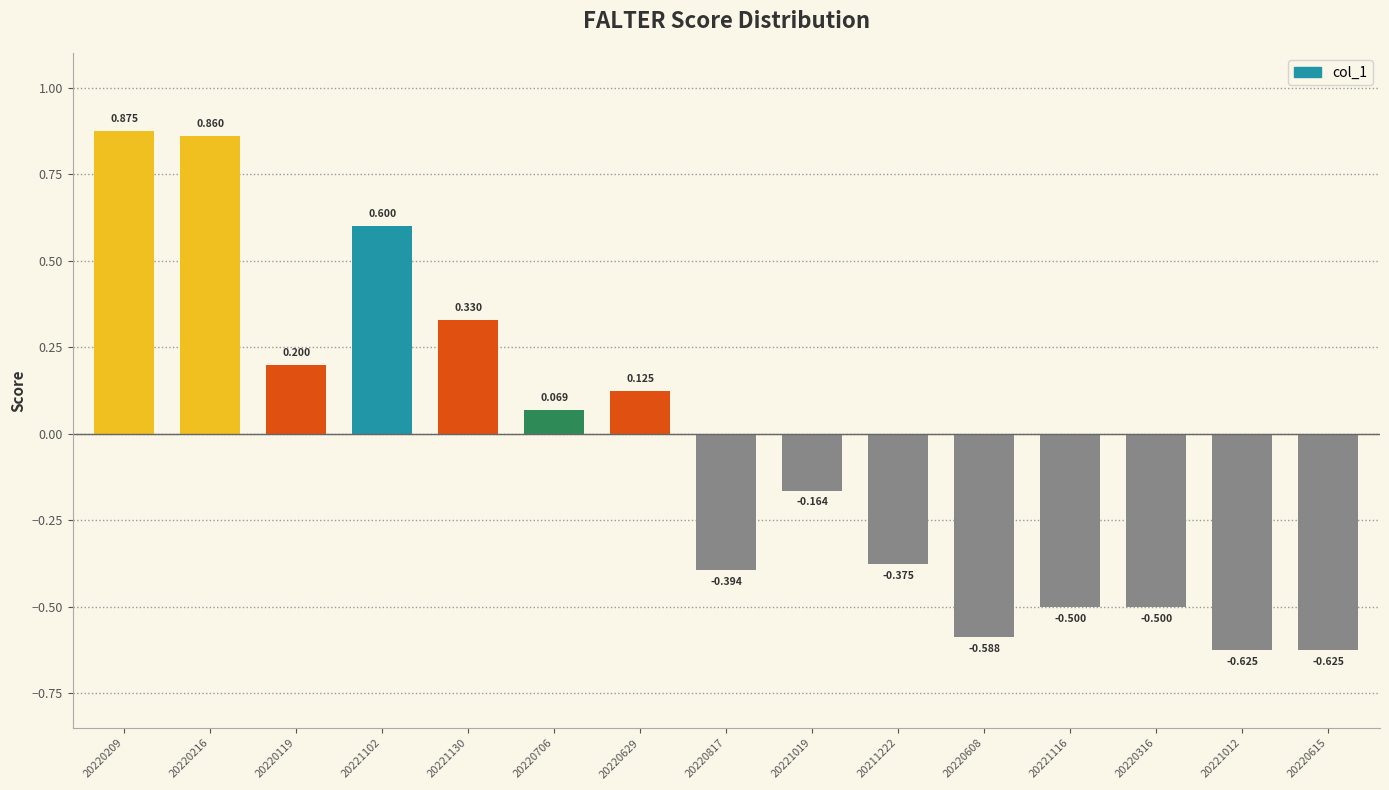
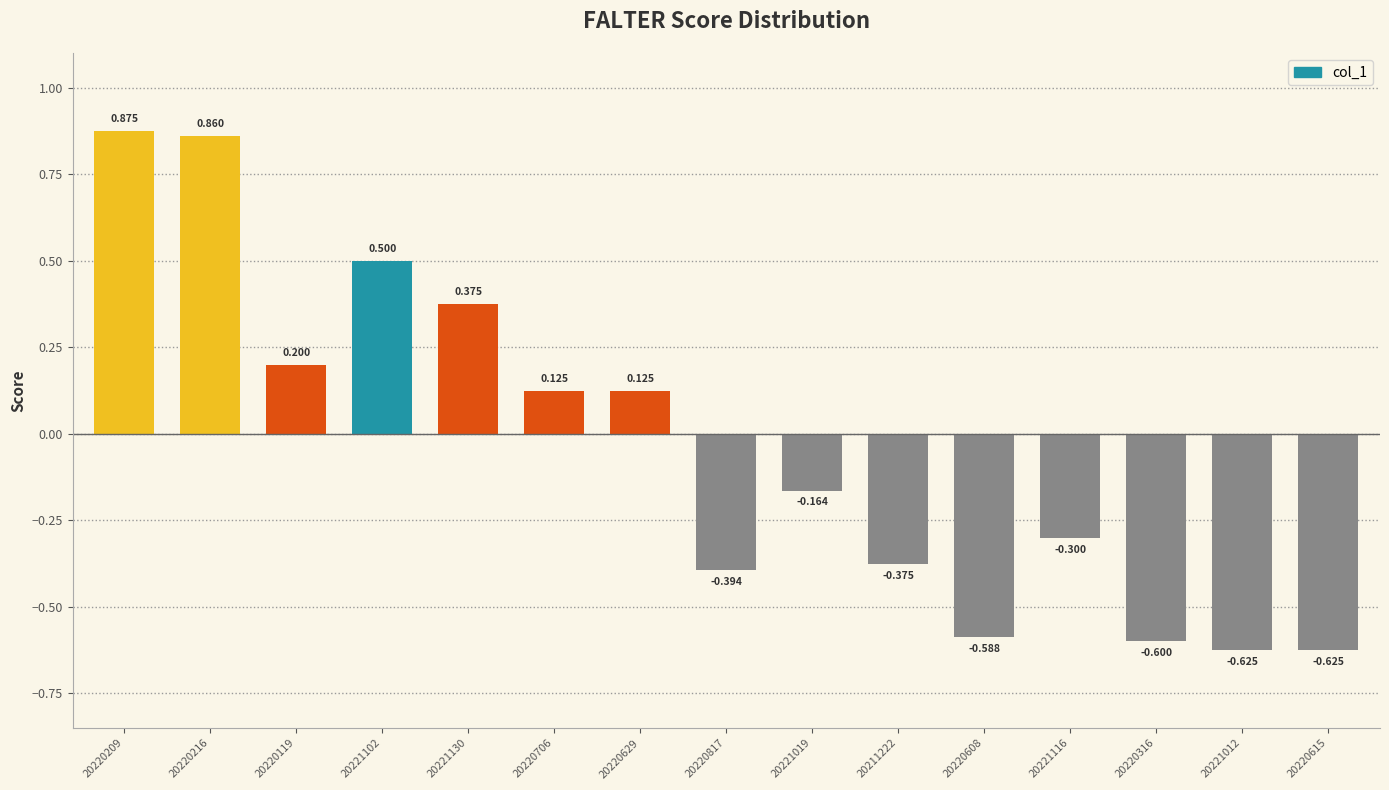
  {
    "20220209": 0.875,
    "20220216": 0.860,
    "20220119": 0.200,
-   "20221102": 0.600,
-   "20221130": 0.330,
-   "20220706": 0.069,
+   "20221102": 0.500,
+   "20221130": 0.375,
+   "20220706": 0.125,
    "20220629": 0.125,
    "20220817": -0.394,
    "20221019": -0.164,
    "20211222": -0.375,
    "20220608": -0.588,
-   "20221116": -0.500,
-   "20220316": -0.500,
+   "20221116": -0.300,
+   "20220316": -0.600,
    "20221012": -0.625,
    "20220615": -0.625
  }
